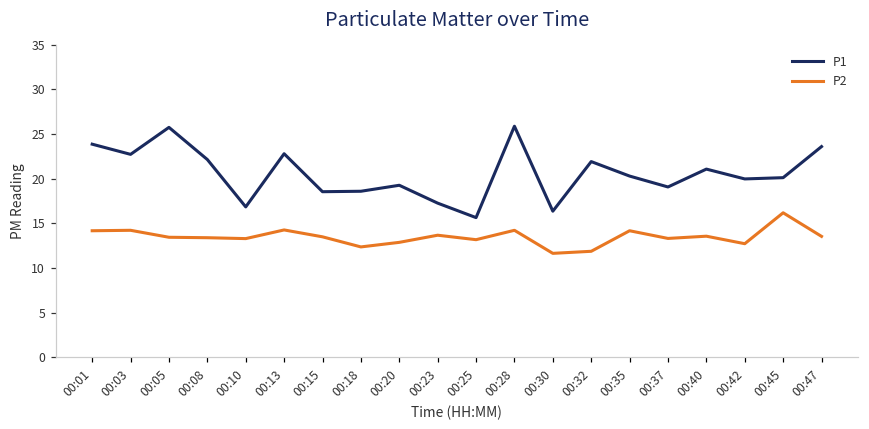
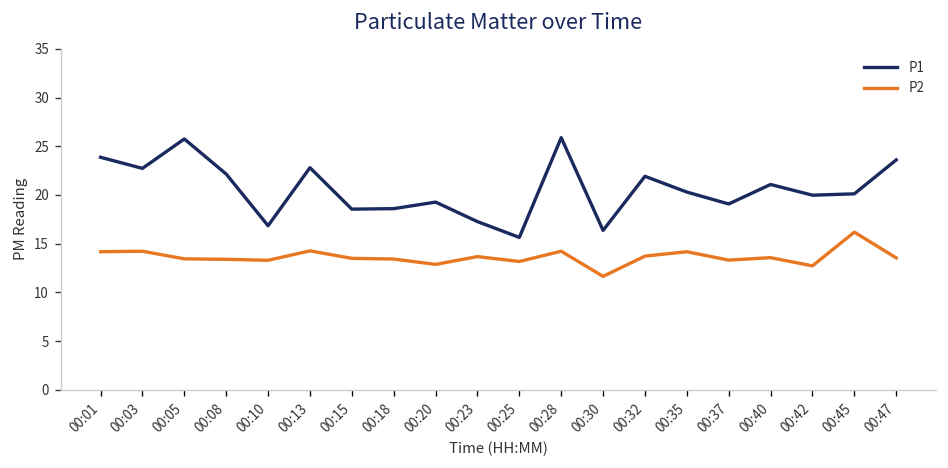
  {
    "P1": {
      "00:01": 24,
      "00:03": 23,
      "00:05": 26,
      "00:08": 22,
      "00:10": 17,
      "00:13": 23,
      "00:15": 19,
      "00:18": 19,
      "00:20": 19,
      "00:23": 17,
      "00:25": 16,
      "00:28": 26,
      "00:30": 16,
      "00:32": 22,
      "00:35": 20,
      "00:37": 19,
      "00:40": 21,
      "00:42": 20,
      "00:45": 20,
      "00:47": 24
    },
    "P2": {
      "00:01": 14,
      "00:03": 14,
      "00:05": 13,
      "00:08": 13,
      "00:10": 13,
      "00:13": 14,
      "00:15": 14,
-     "00:18": 12,
+     "00:18": 13,
      "00:20": 13,
      "00:23": 14,
      "00:25": 13,
      "00:28": 14,
      "00:30": 12,
-     "00:32": 12,
+     "00:32": 14,
      "00:35": 14,
      "00:37": 13,
      "00:40": 14,
      "00:42": 13,
      "00:45": 16,
      "00:47": 14
    }
  }
